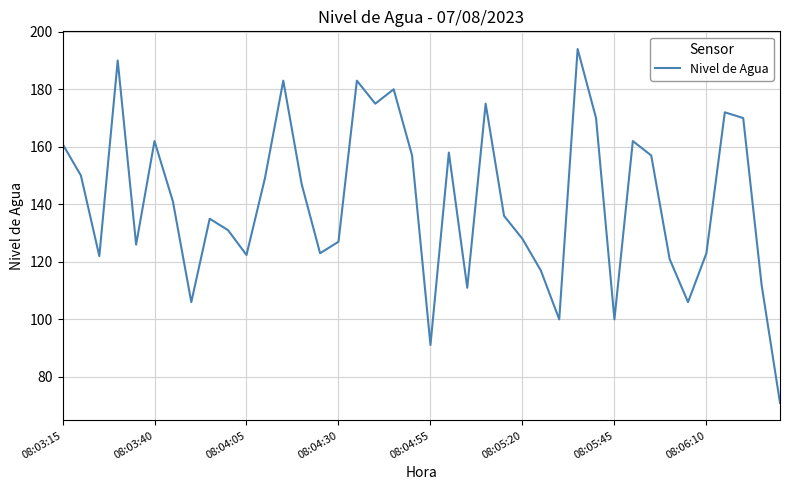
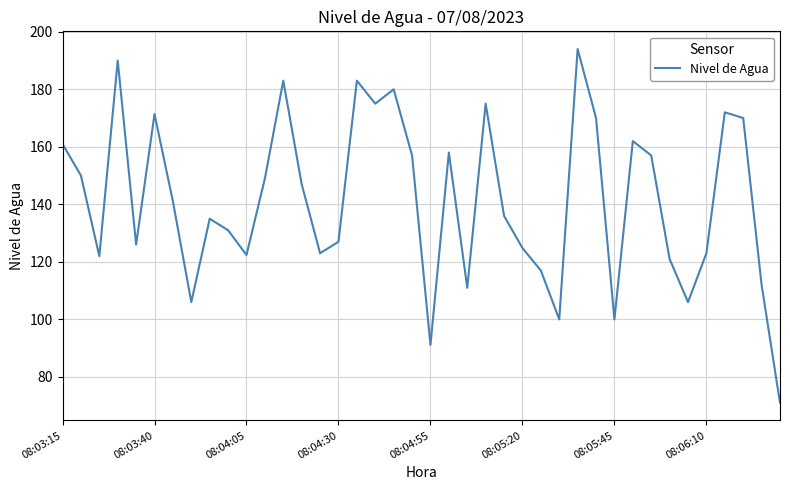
  {
    "08:03:15": 161,
-   "08:03:40": 162,
+   "08:03:40": 171,
    "08:04:05": 122,
    "08:04:30": 127,
    "08:04:55": 91,
-   "08:05:20": 128,
+   "08:05:20": 125,
    "08:05:45": 100,
    "08:06:10": 123
  }
